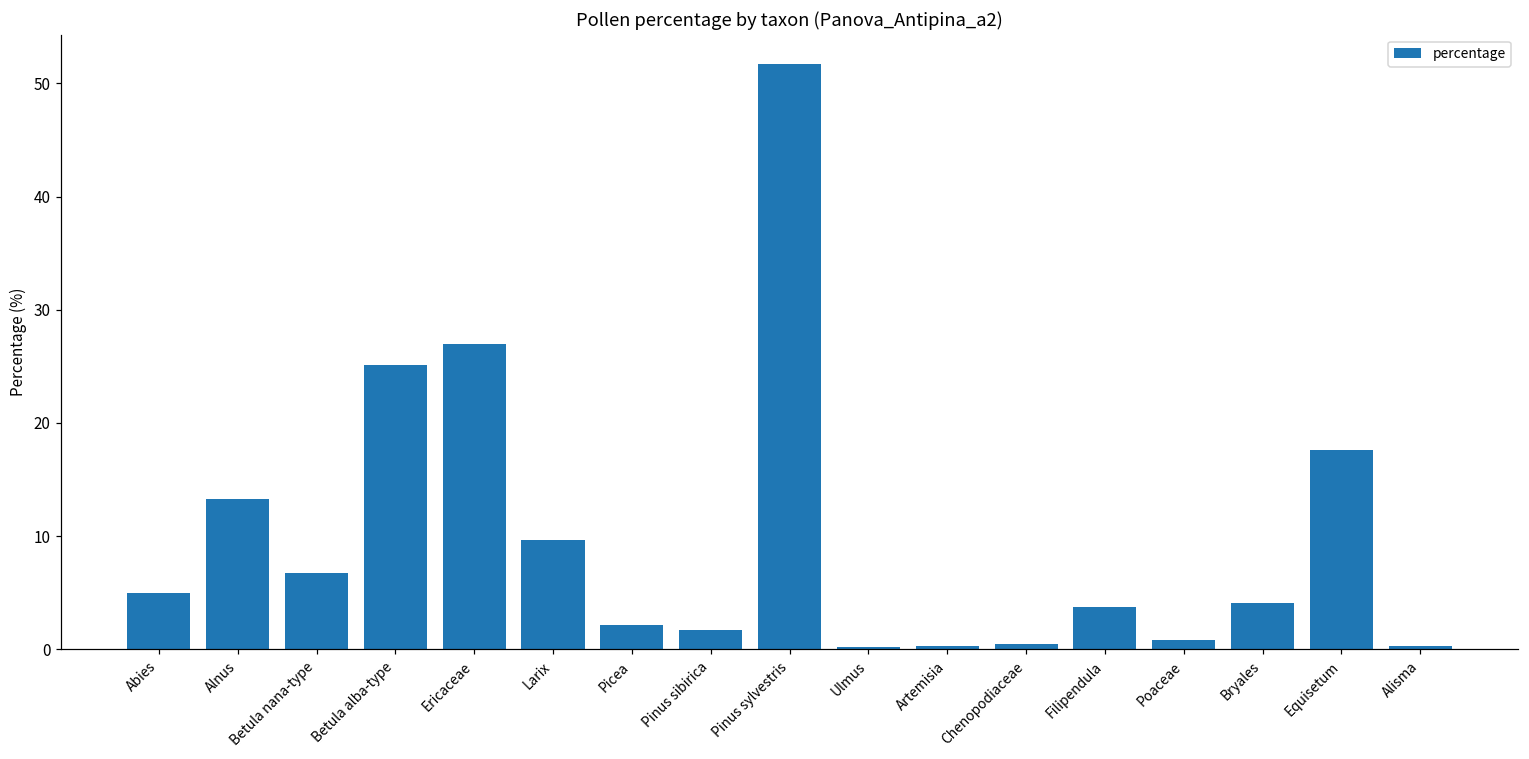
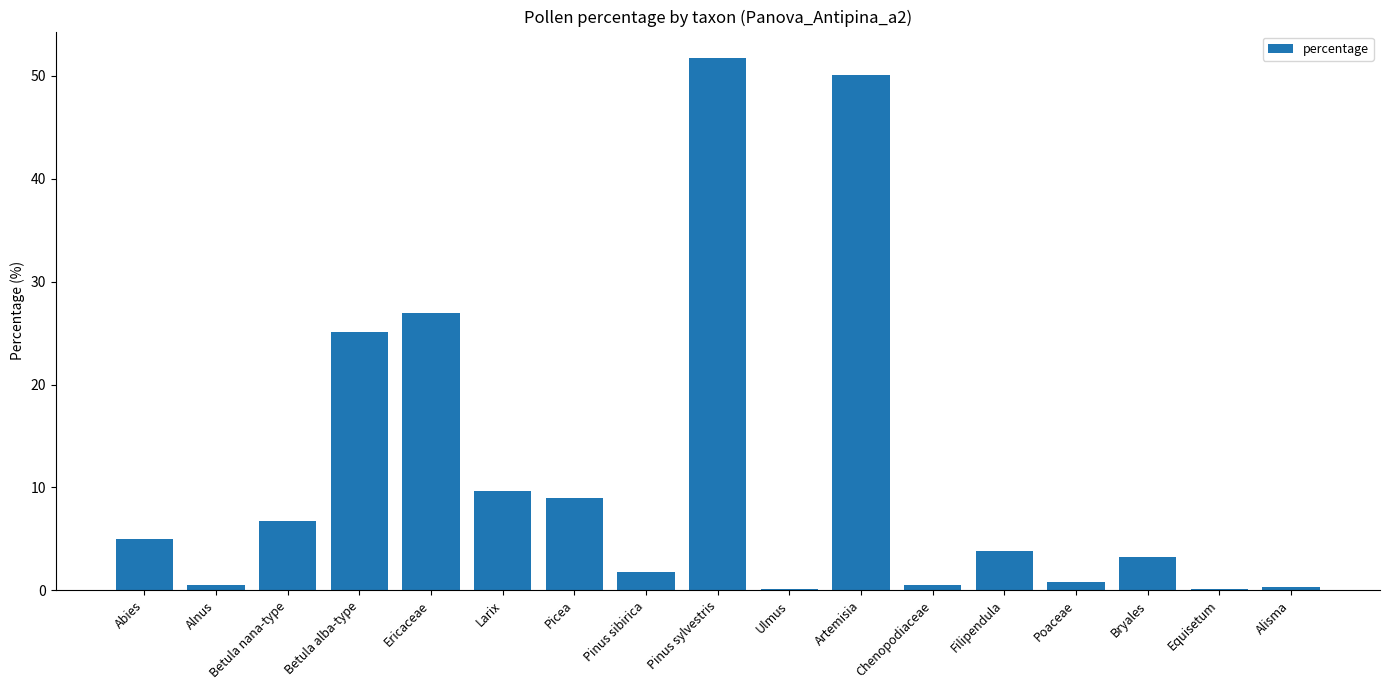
  {
    "Abies": 5.0,
-   "Alnus": 13.3,
+   "Alnus": 0.5,
    "Betula nana-type": 6.7,
    "Betula alba-type": 25.1,
    "Ericaceae": 27.0,
    "Larix": 9.6,
-   "Picea": 2.1,
+   "Picea": 8.9,
    "Pinus sibirica": 1.7,
    "Pinus sylvestris": 51.7,
-   "Artemisia": 0.3,
+   "Artemisia": 50.1,
    "Chenopodiaceae": 0.5,
    "Filipendula": 3.8,
    "Poaceae": 0.8,
-   "Bryales": 4.1,
-   "Equisetum": 17.6,
+   "Bryales": 3.2,
+   "Equisetum": 0.2,
    "Alisma": 0.3
  }
